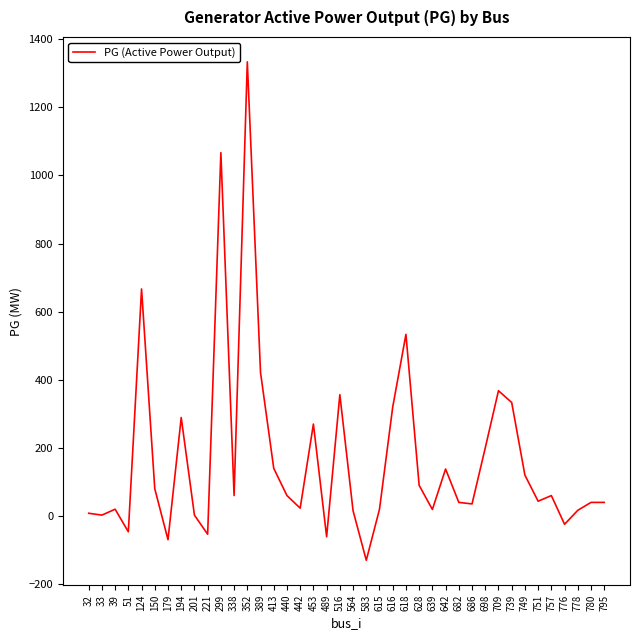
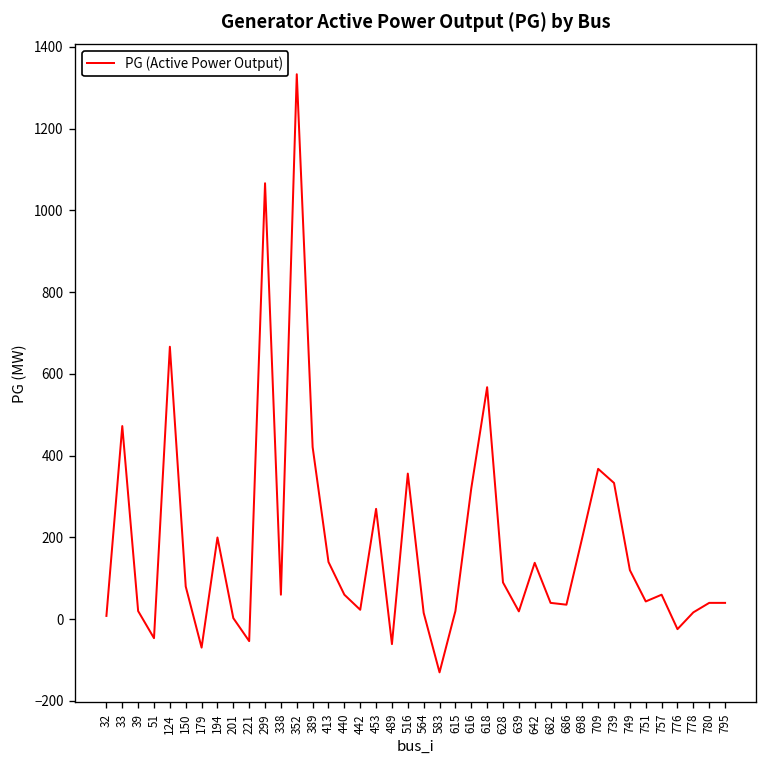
  {
    "32": 10,
-   "33": 0,
+   "33": 470,
    "39": 20,
    "51": -50,
    "124": 670,
    "150": 80,
    "179": -70,
-   "194": 290,
+   "194": 200,
    "201": 0,
    "221": -50,
    "299": 1070,
    "338": 60,
    "352": 1330,
    "389": 420,
    "413": 140,
    "440": 60,
    "442": 20,
    "453": 270,
    "489": -60,
    "516": 360,
    "564": 20,
    "583": -130,
    "615": 20,
    "616": 320,
-   "618": 530,
+   "618": 570,
    "628": 90,
    "639": 20,
    "642": 140,
    "682": 40,
    "686": 40,
    "698": 200,
    "709": 370,
    "739": 330,
    "749": 120,
    "751": 40,
    "757": 60,
    "776": -20,
    "778": 20,
    "780": 40,
    "795": 40
  }
